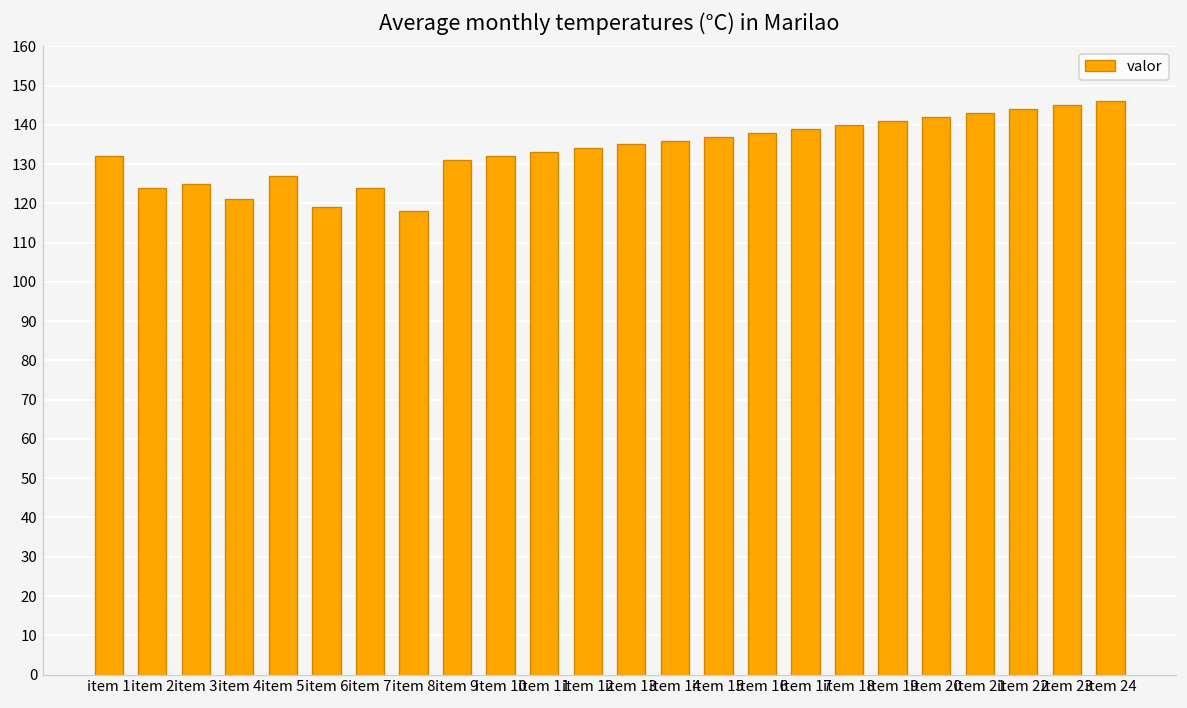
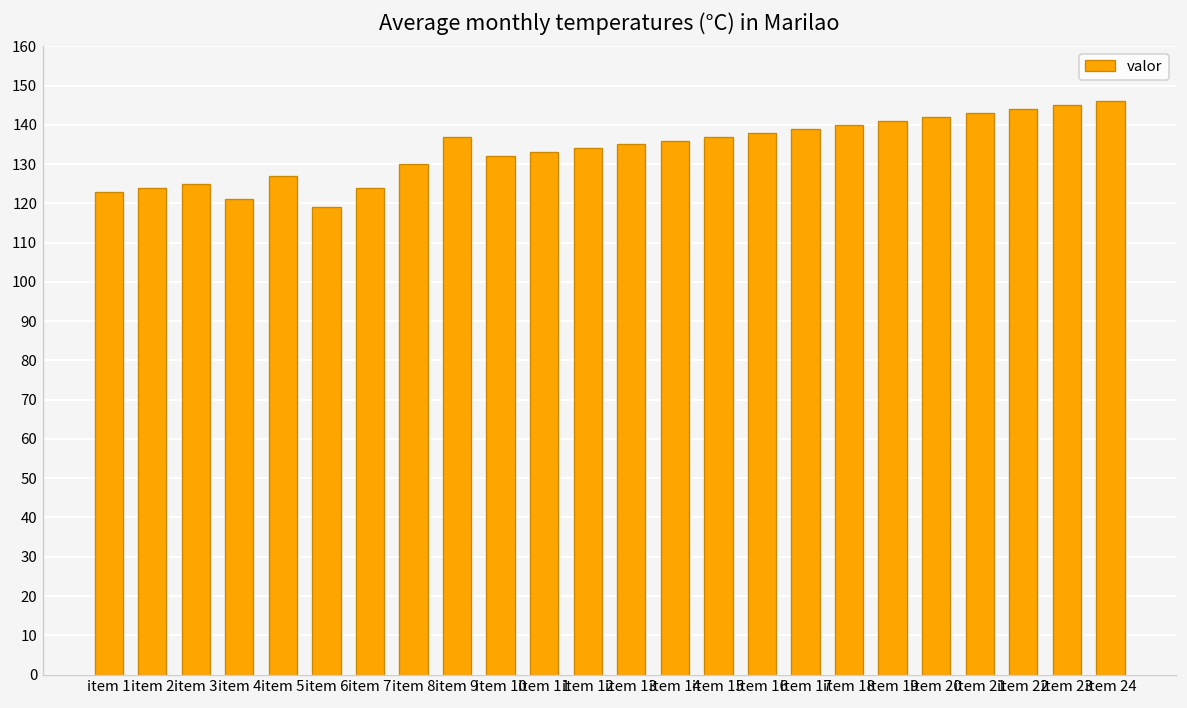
  {
-   "item 1": 132,
+   "item 1": 123,
    "item 2": 124,
    "item 3": 125,
    "item 4": 121,
    "item 5": 127,
    "item 6": 119,
    "item 7": 124,
-   "item 8": 118,
-   "item 9": 131
+   "item 8": 130,
+   "item 9": 137
  }
